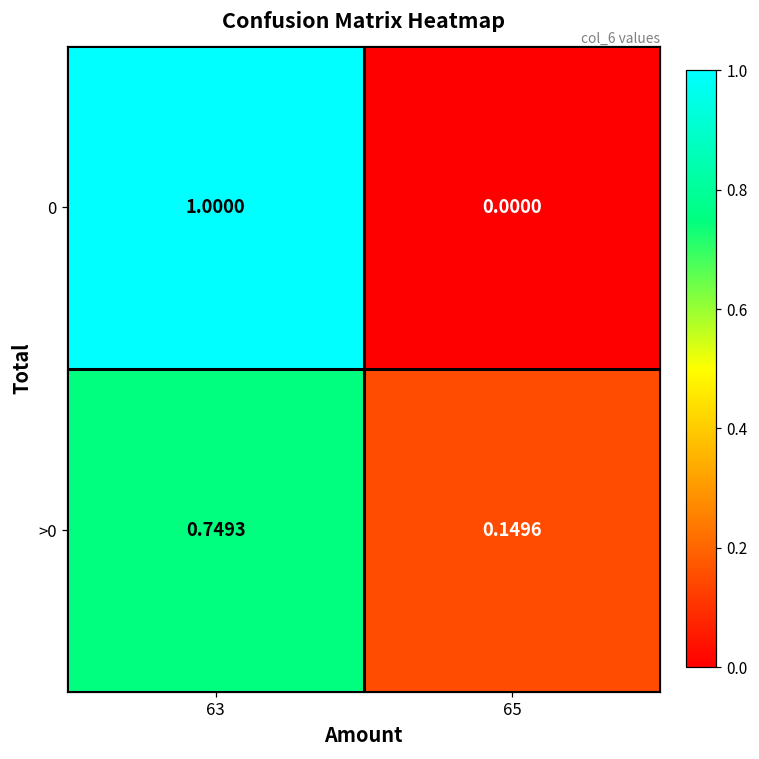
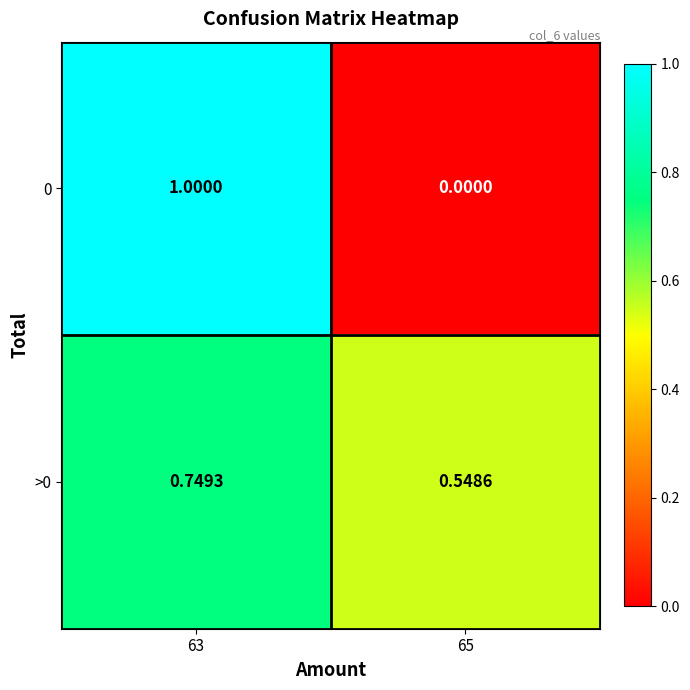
  {
    "0": {
      "63": 1.0000,
      "65": 0.0000
    },
    ">0": {
      "63": 0.7493,
-     "65": 0.1496
+     "65": 0.5486
    }
  }
